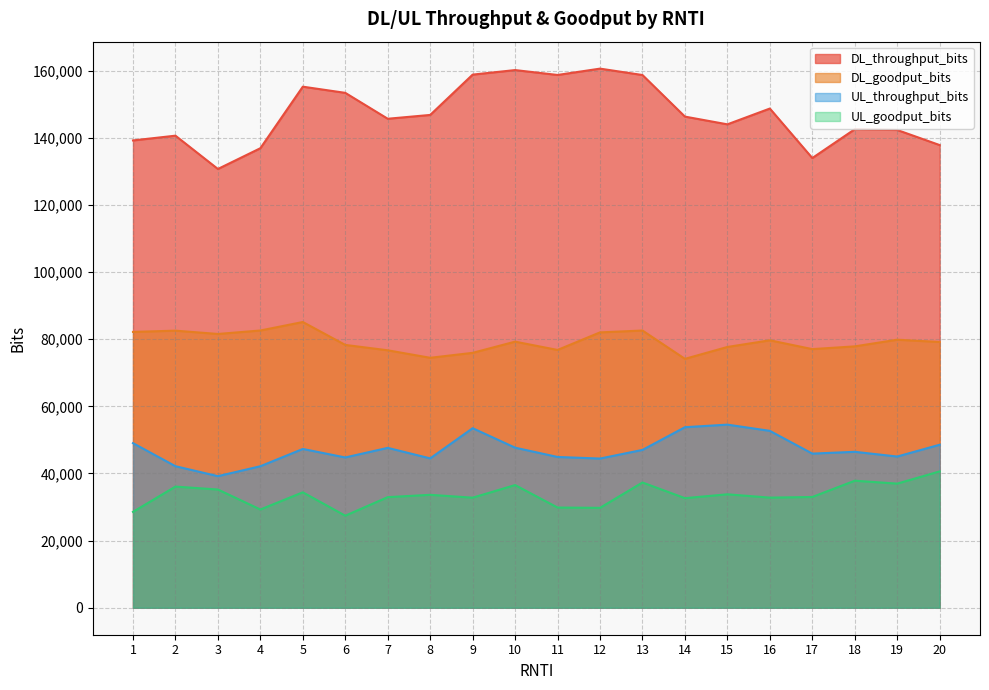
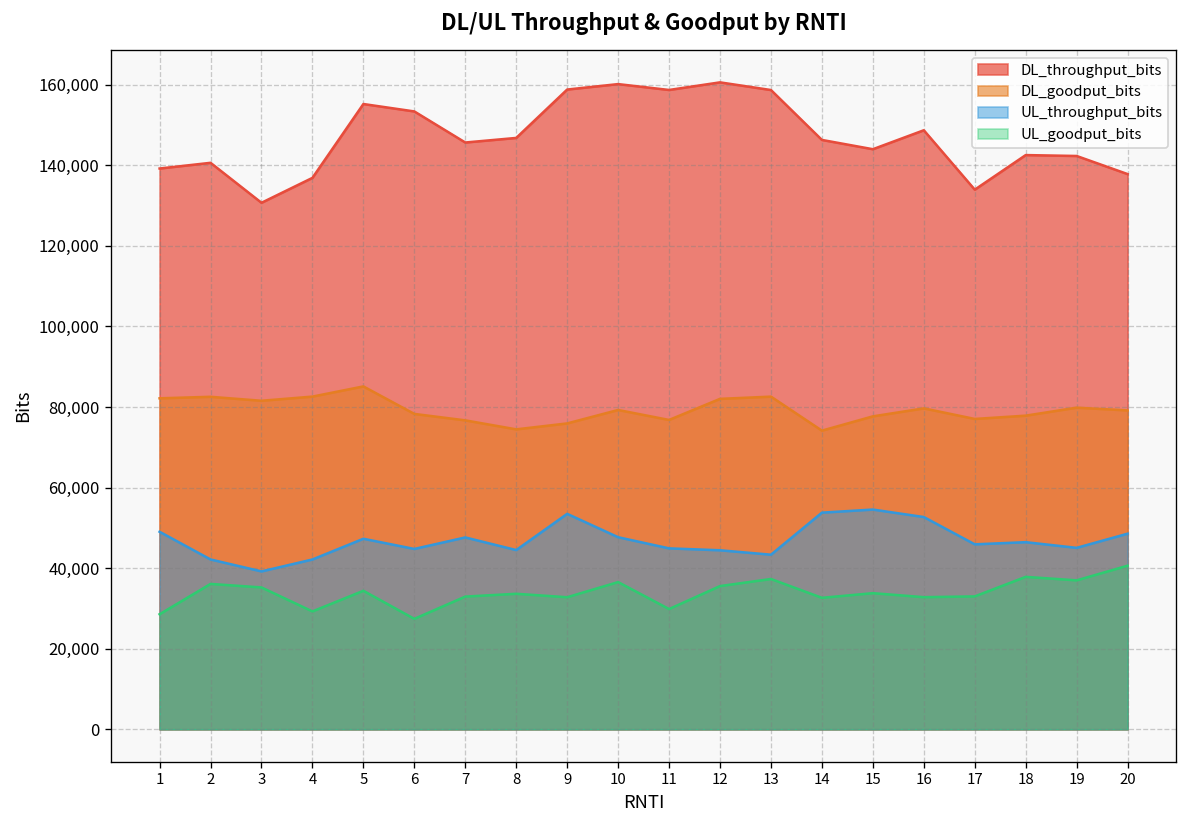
  {
    "UL_throughput_bits": {
      "1": "49,000",
      "2": "42,000",
      "3": "39,000",
      "4": "42,000",
      "5": "47,000",
      "6": "45,000",
      "7": "48,000",
      "8": "44,000",
      "9": "53,000",
      "10": "48,000",
      "11": "45,000",
      "12": "44,000",
-     "13": "47,000",
+     "13": "43,000",
      "14": "54,000",
      "15": "55,000",
      "16": "53,000",
      "17": "46,000",
      "18": "46,000",
      "19": "45,000",
      "20": "49,000"
    },
    "UL_goodput_bits": {
      "1": "29,000",
      "2": "36,000",
      "3": "35,000",
      "4": "29,000",
      "5": "34,000",
      "6": "27,000",
      "7": "33,000",
      "8": "34,000",
      "9": "33,000",
      "10": "37,000",
      "11": "30,000",
-     "12": "30,000",
+     "12": "36,000",
      "13": "37,000",
      "14": "33,000",
      "15": "34,000",
      "16": "33,000",
      "17": "33,000",
      "18": "38,000",
      "19": "37,000",
      "20": "41,000"
    }
  }
